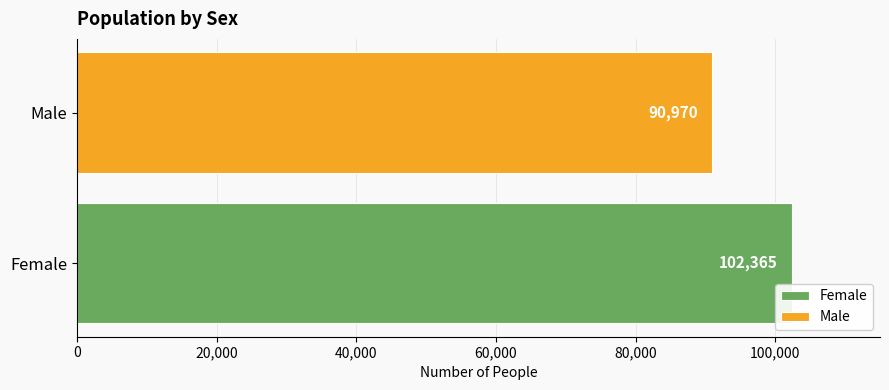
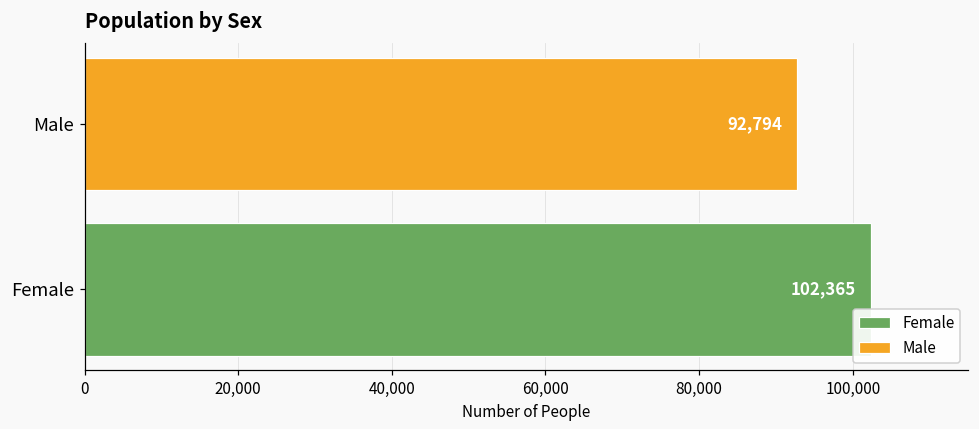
  {
-   "Male": "90,970",
+   "Male": "92,794",
    "Female": "102,365"
  }
